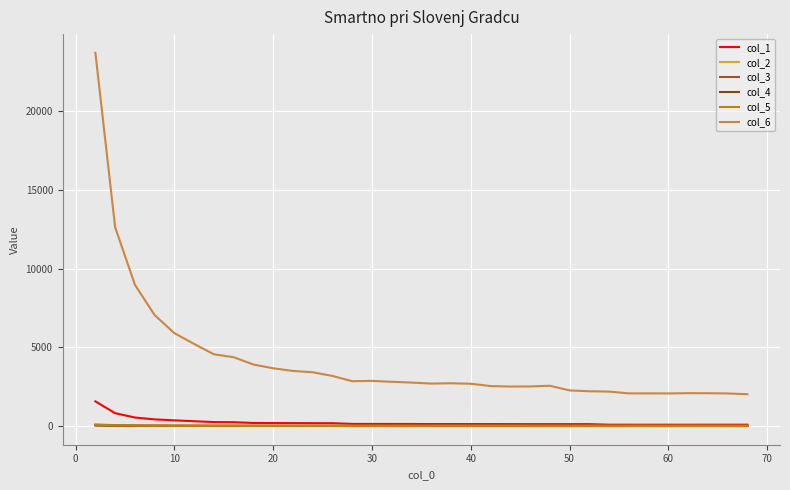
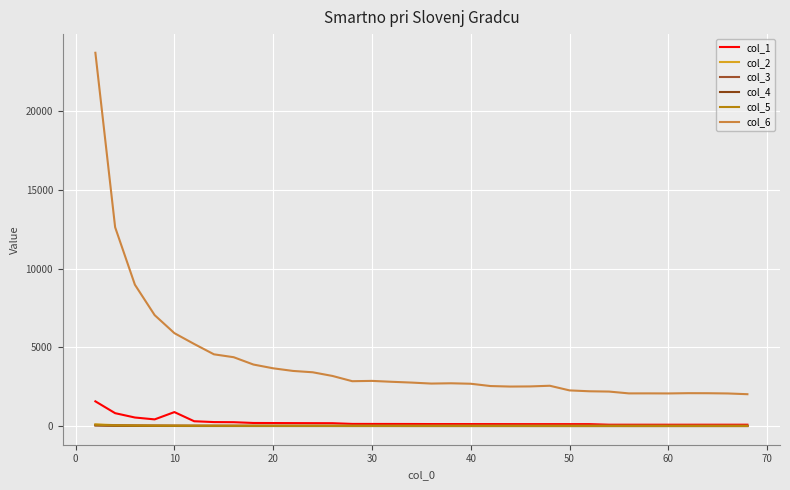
  {
    "col_1": {
-     "10": 400,
+     "10": 900,
      "20": 200
    }
  }
